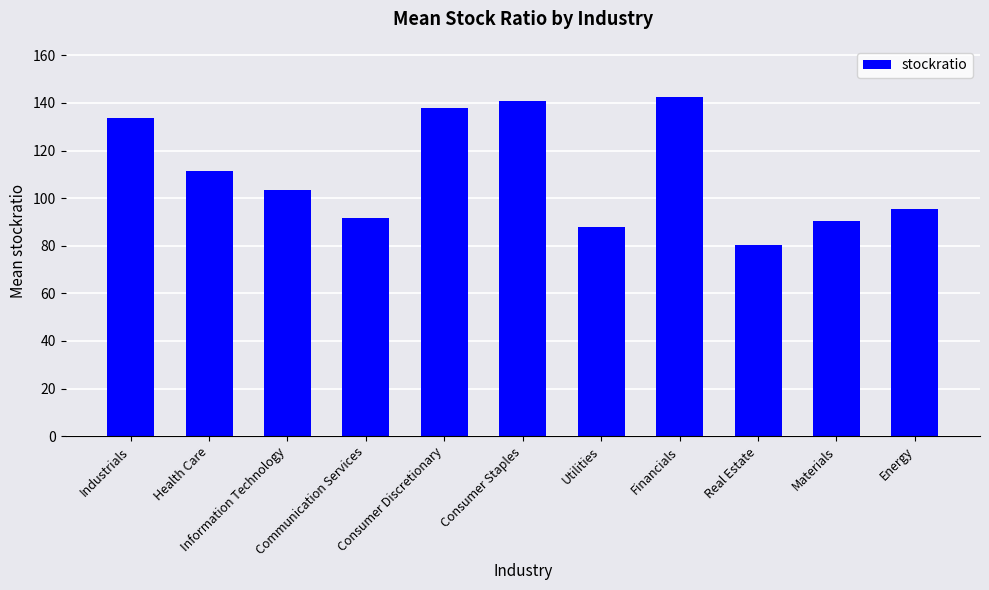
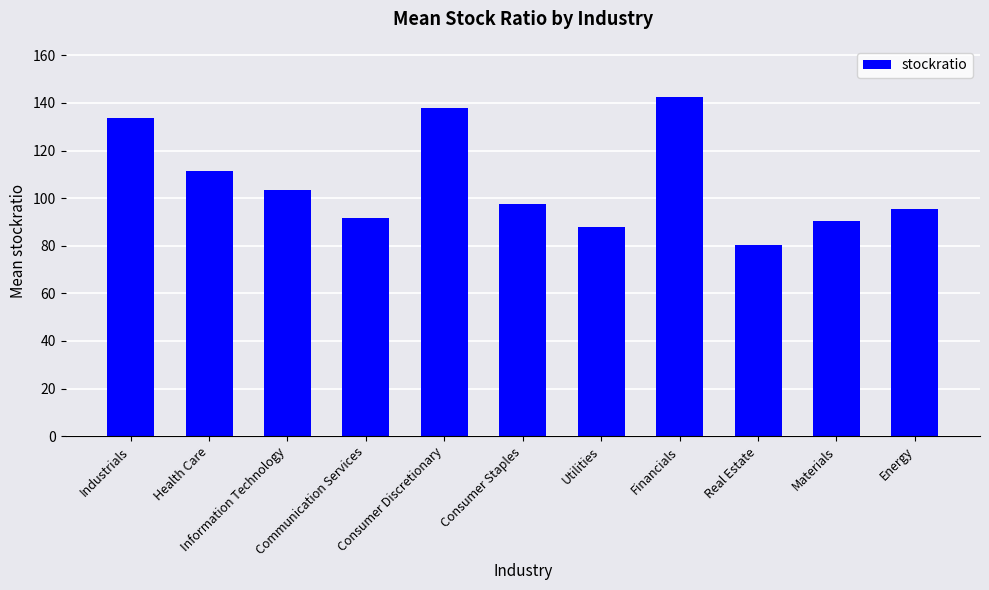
  {
    "Industrials": 134,
    "Health Care": 111,
    "Information Technology": 103,
    "Communication Services": 92,
    "Consumer Discretionary": 138,
-   "Consumer Staples": 141,
+   "Consumer Staples": 98,
    "Utilities": 88,
    "Financials": 143,
    "Real Estate": 80,
    "Materials": 90,
    "Energy": 96
  }
